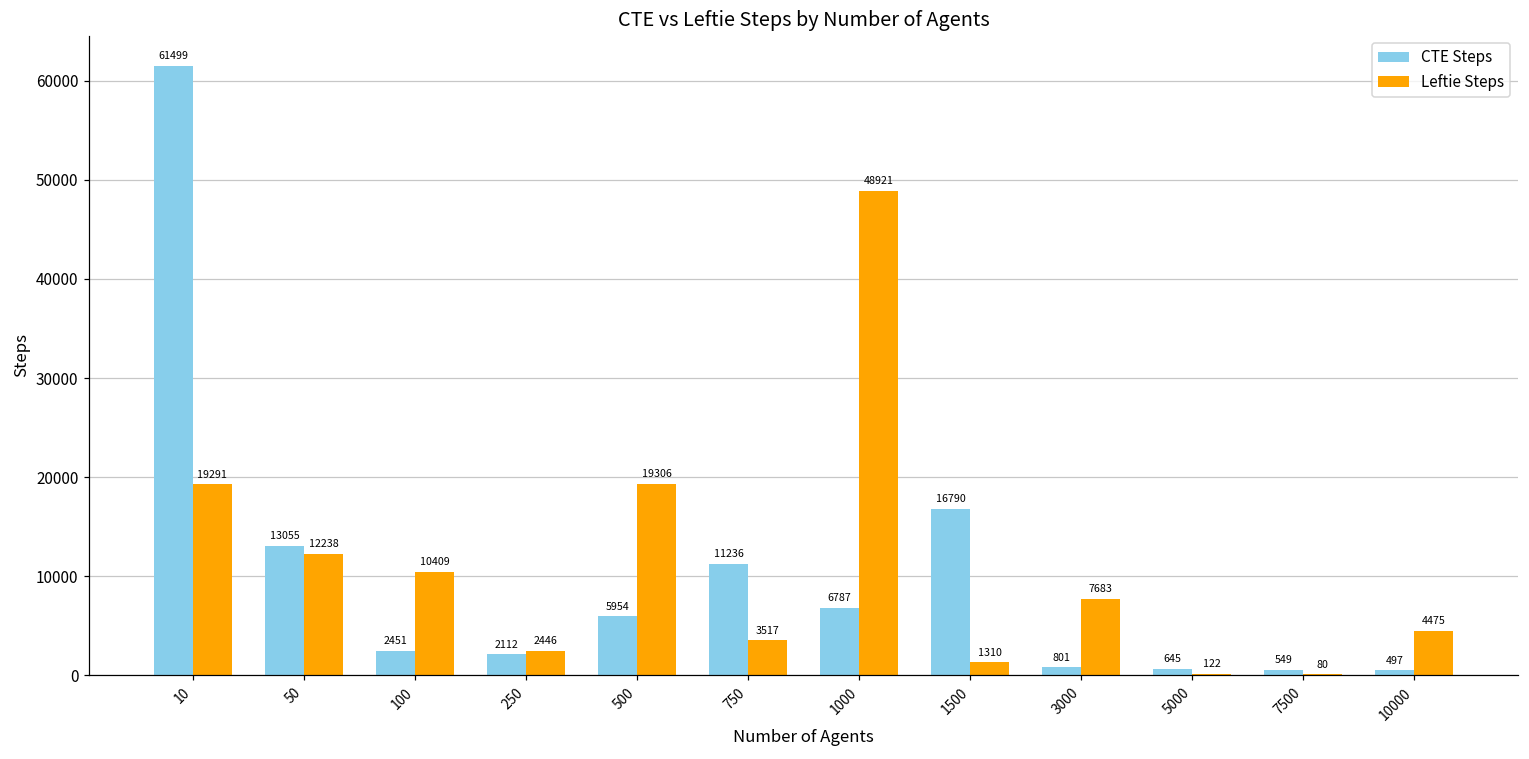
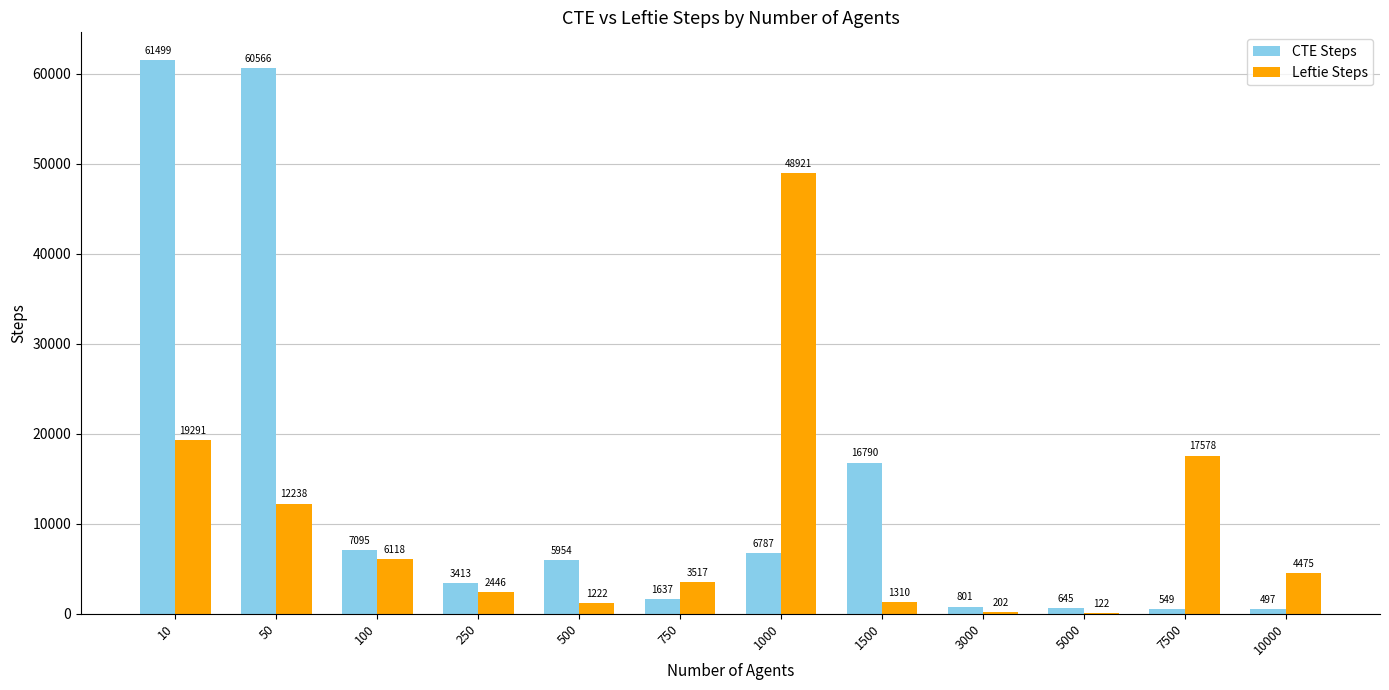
  {
    "CTE Steps": {
      "10": 61499,
-     "50": 13055,
-     "100": 2451,
-     "250": 2112,
+     "50": 60566,
+     "100": 7095,
+     "250": 3413,
      "500": 5954,
-     "750": 11236,
+     "750": 1637,
      "1000": 6787,
      "1500": 16790,
      "3000": 801,
      "5000": 645,
      "7500": 549,
      "10000": 497
    },
    "Leftie Steps": {
      "10": 19291,
      "50": 12238,
-     "100": 10409,
+     "100": 6118,
      "250": 2446,
-     "500": 19306,
+     "500": 1222,
      "750": 3517,
      "1000": 48921,
      "1500": 1310,
-     "3000": 7683,
+     "3000": 202,
      "5000": 122,
-     "7500": 80,
+     "7500": 17578,
      "10000": 4475
    }
  }
